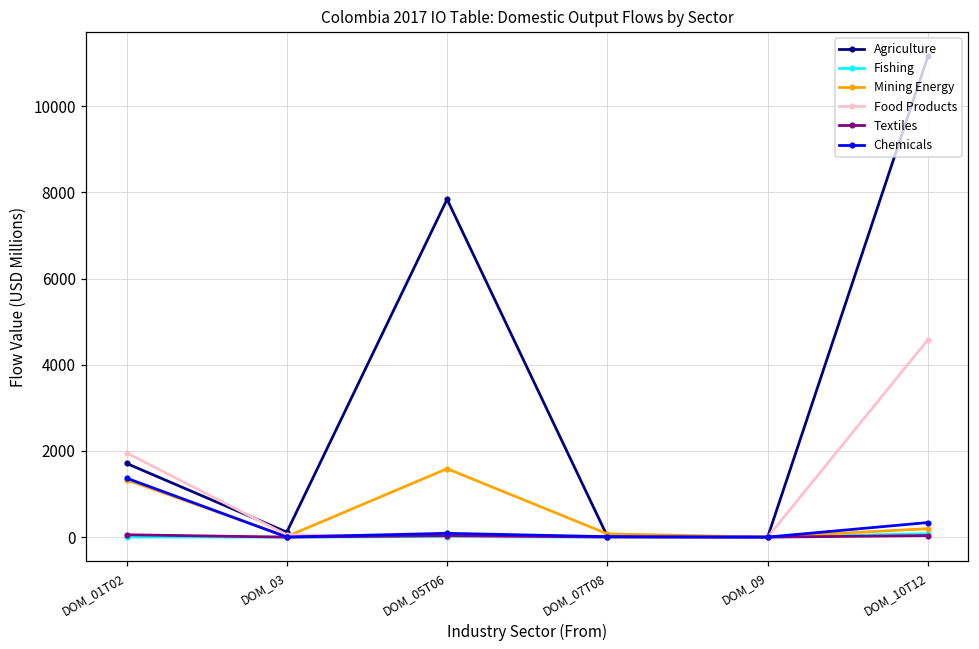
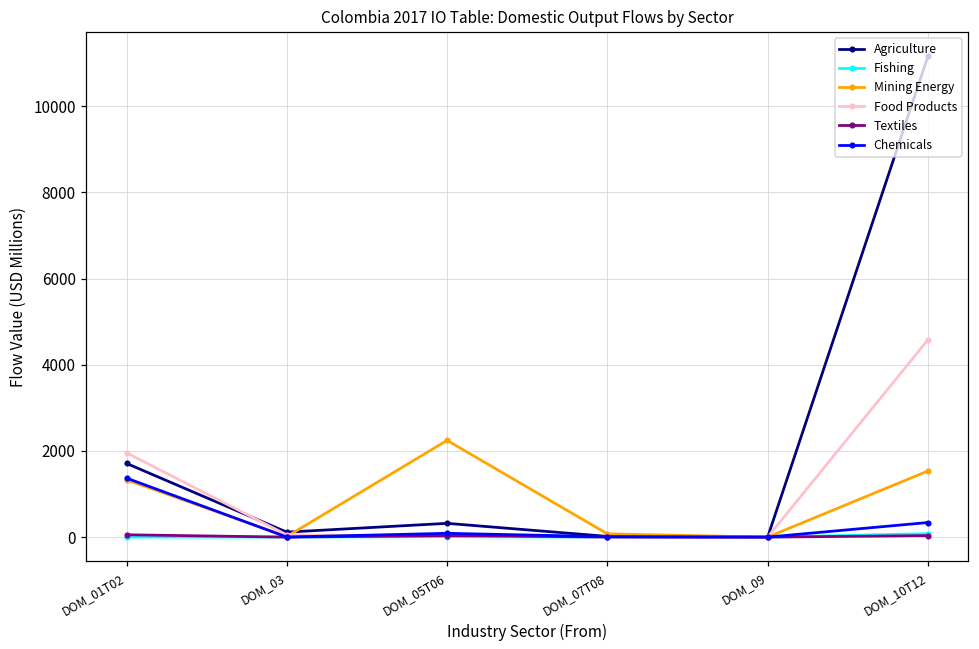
  {
    "Agriculture": {
      "DOM_01T02": 1700,
-     "DOM_05T06": 7800
+     "DOM_05T06": 300
    },
    "Mining Energy": {
-     "DOM_05T06": 1600,
-     "DOM_10T12": 200
+     "DOM_05T06": 2200,
+     "DOM_10T12": 1500
    },
    "Food Products": {
      "DOM_01T02": 2000,
      "DOM_10T12": 4600
    },
    "Chemicals": {
      "DOM_10T12": 300
    }
  }
